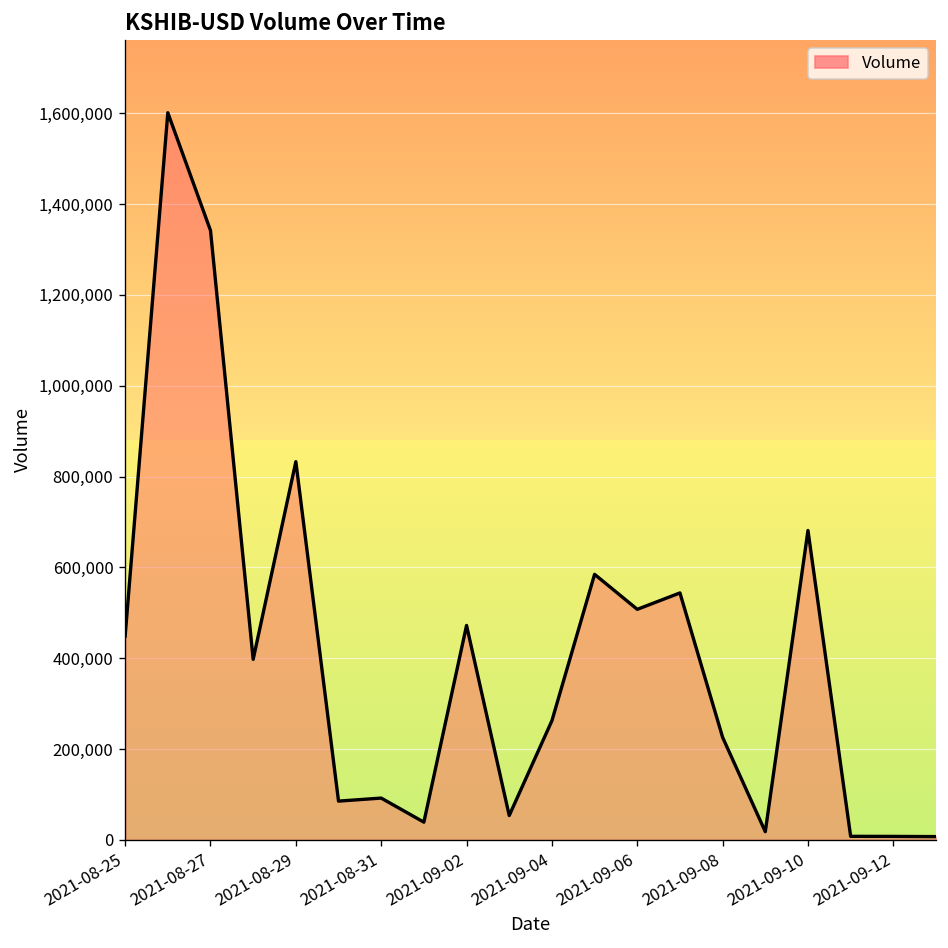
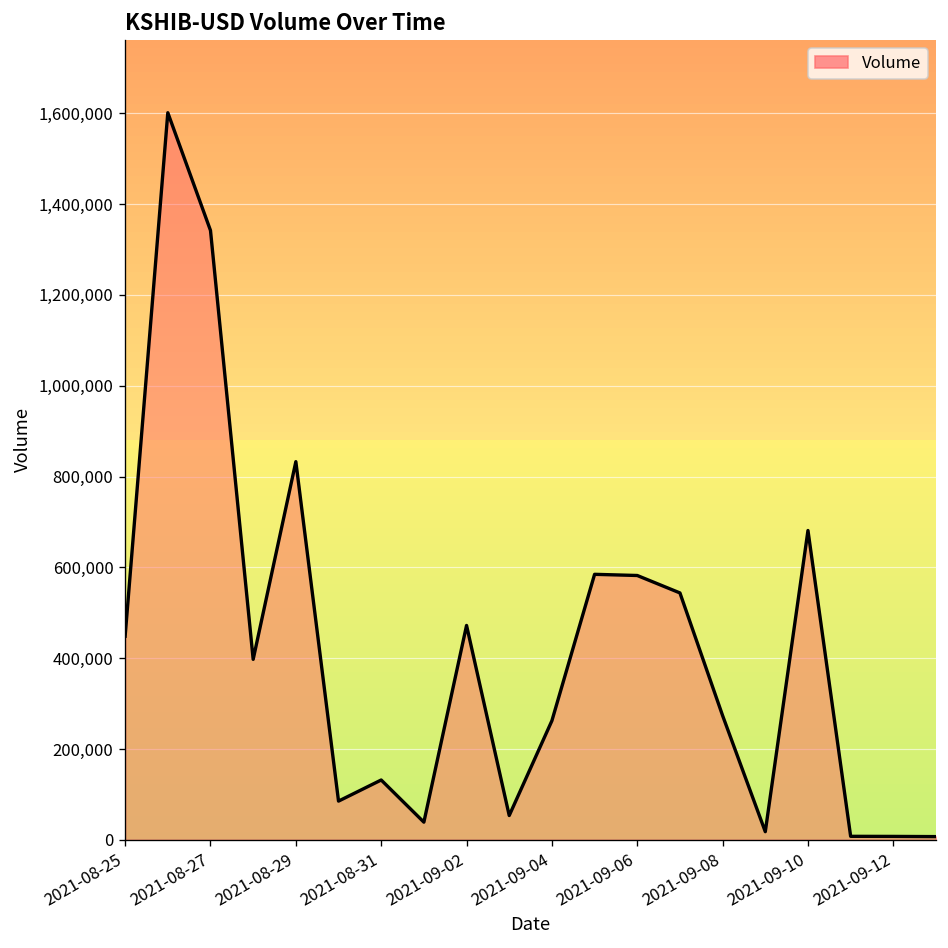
  {
    "2021-08-25": "450,000",
    "2021-08-27": "1,340,000",
    "2021-08-29": "830,000",
-   "2021-08-31": "90,000",
+   "2021-08-31": "130,000",
    "2021-09-02": "470,000",
    "2021-09-04": "260,000",
-   "2021-09-06": "510,000",
-   "2021-09-08": "230,000",
+   "2021-09-06": "580,000",
+   "2021-09-08": "270,000",
    "2021-09-10": "680,000",
    "2021-09-12": "10,000"
  }
